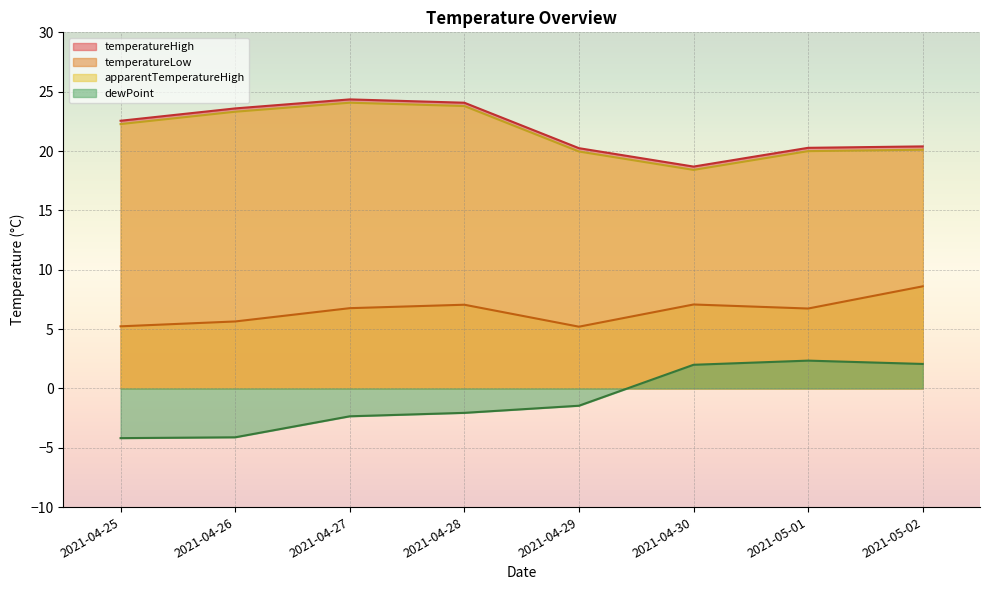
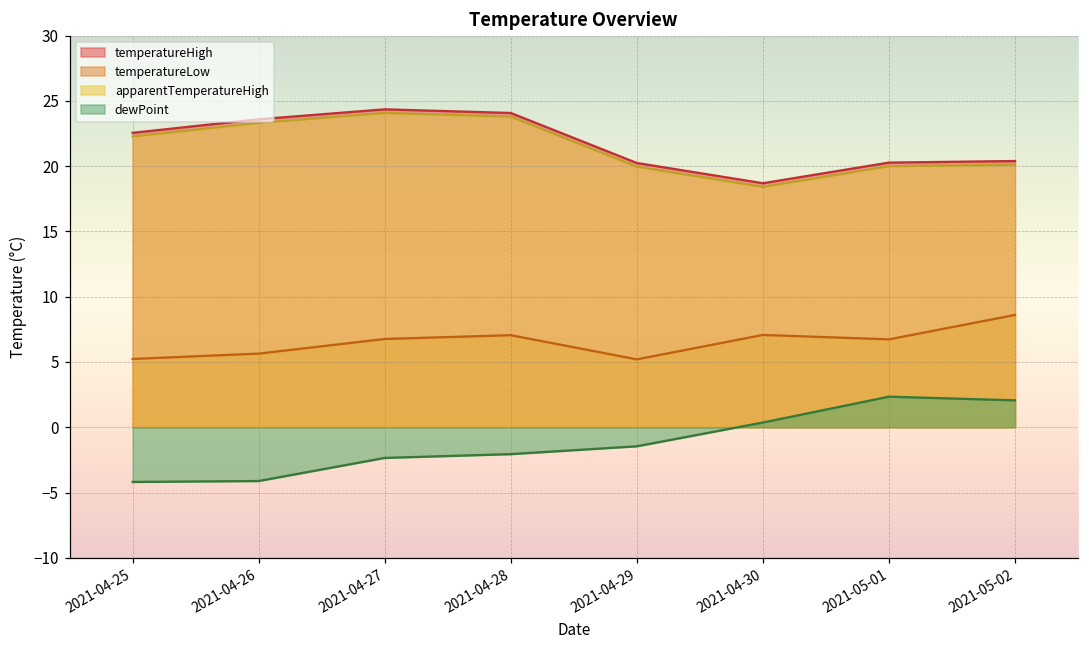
  {
    "dewPoint": {
-     "2021-04-30": 2.0
+     "2021-04-30": 0.4
    }
  }
